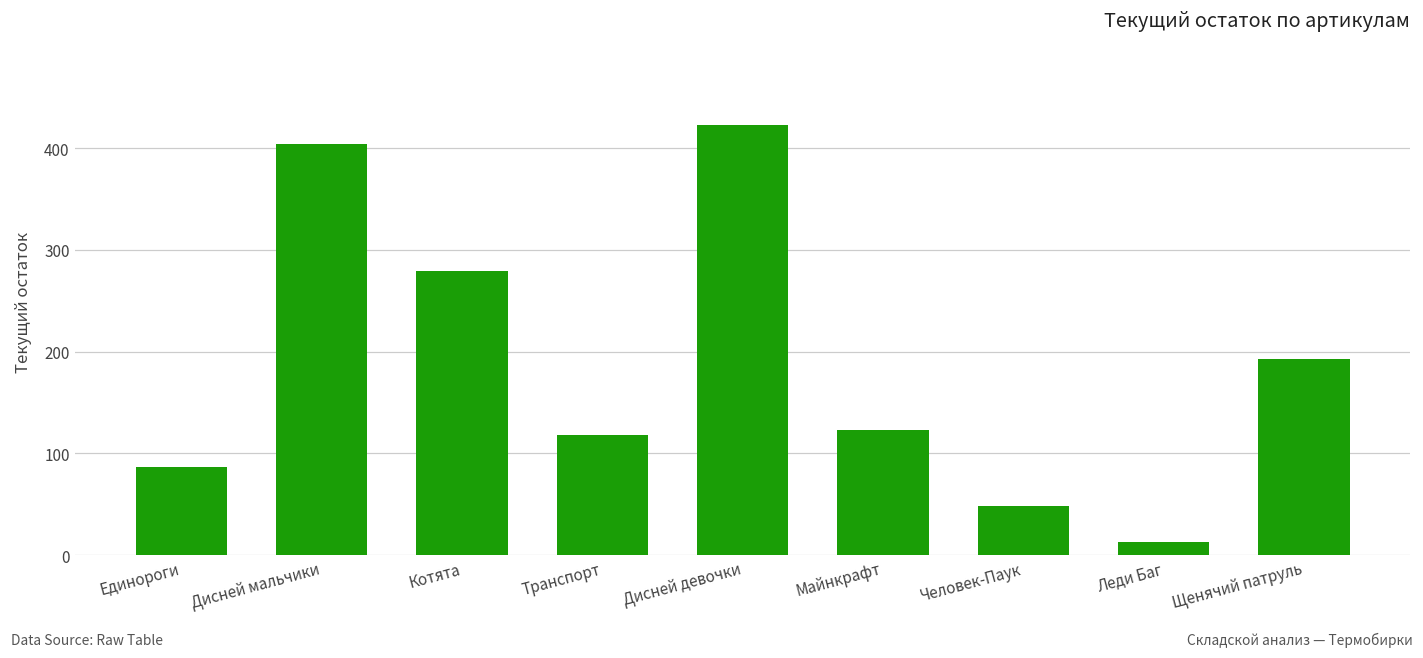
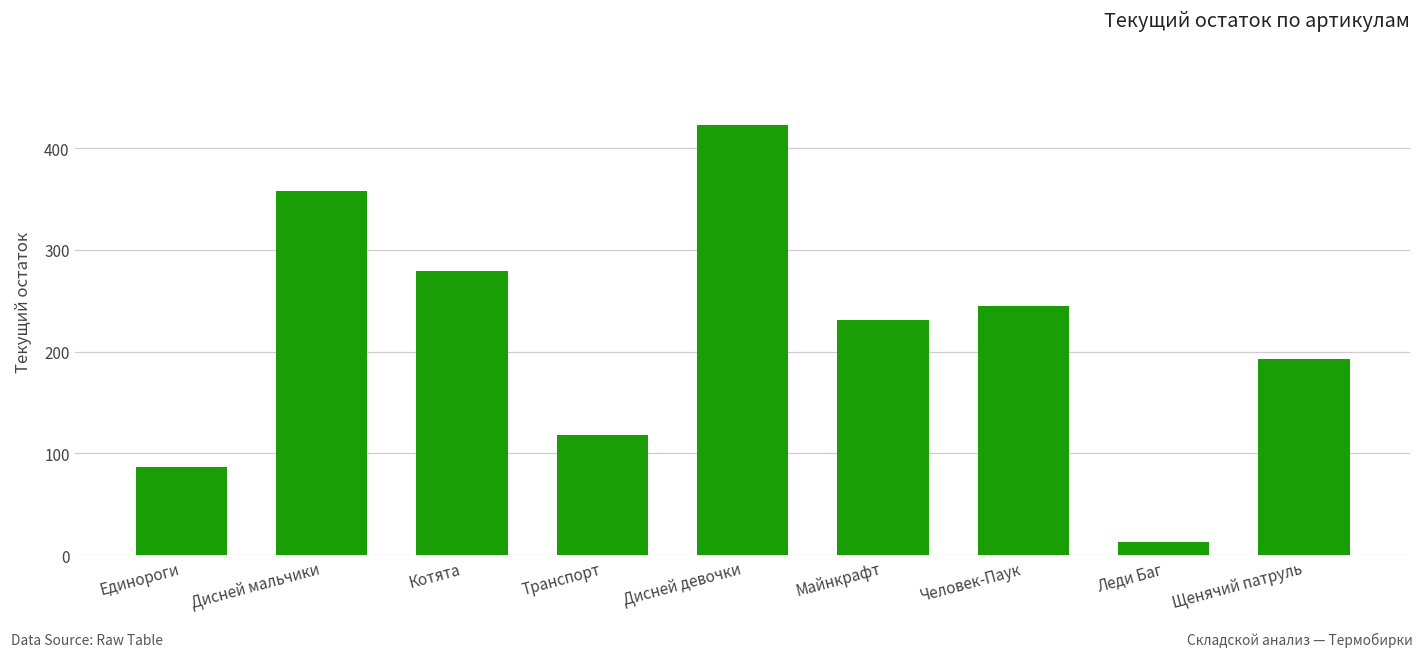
  {
    "Единороги": 90,
-   "Дисней мальчики": 400,
+   "Дисней мальчики": 360,
    "Котята": 280,
    "Транспорт": 120,
    "Дисней девочки": 420,
-   "Майнкрафт": 120,
-   "Человек-Паук": 50,
+   "Майнкрафт": 230,
+   "Человек-Паук": 250,
    "Леди Баг": 10,
    "Щенячий патруль": 190
  }
